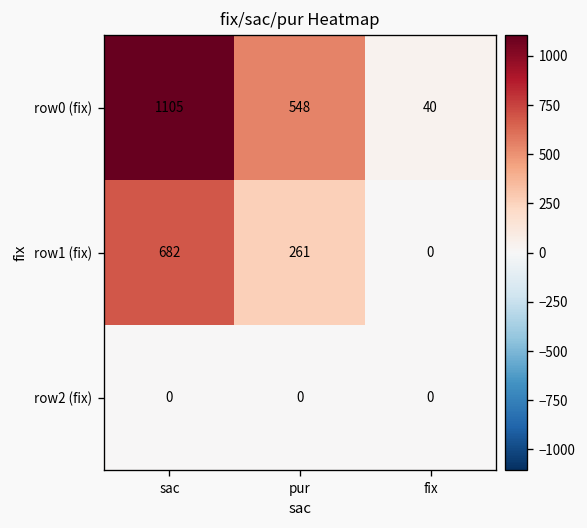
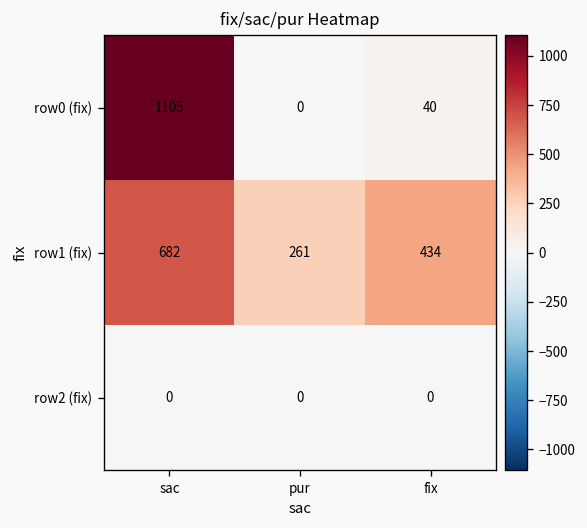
  {
    "row0 (fix)": {
      "sac": 1105,
-     "pur": 548,
+     "pur": 0,
      "fix": 40
    },
    "row1 (fix)": {
      "sac": 682,
      "pur": 261,
-     "fix": 0
+     "fix": 434
    },
    "row2 (fix)": {
      "sac": 0,
      "pur": 0,
      "fix": 0
    }
  }
